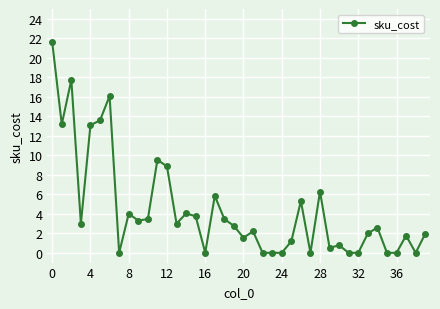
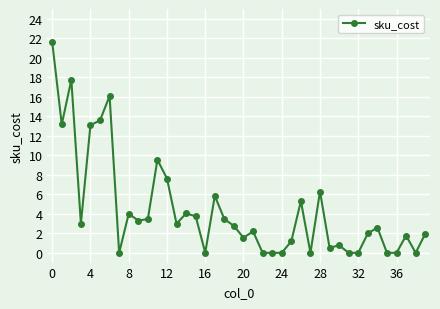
  {
    "0": 22,
    "4": 13,
    "8": 4,
-   "12": 9,
+   "12": 8,
    "16": 0,
    "20": 2,
    "24": 0,
    "28": 6,
    "32": 0,
    "36": 0
  }
